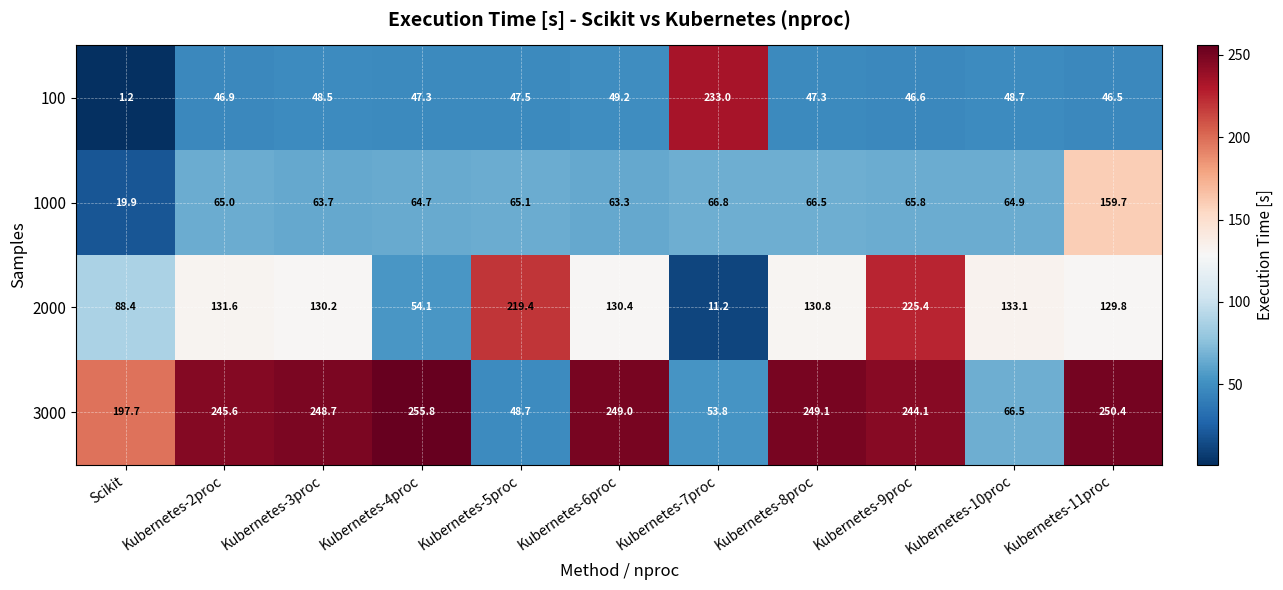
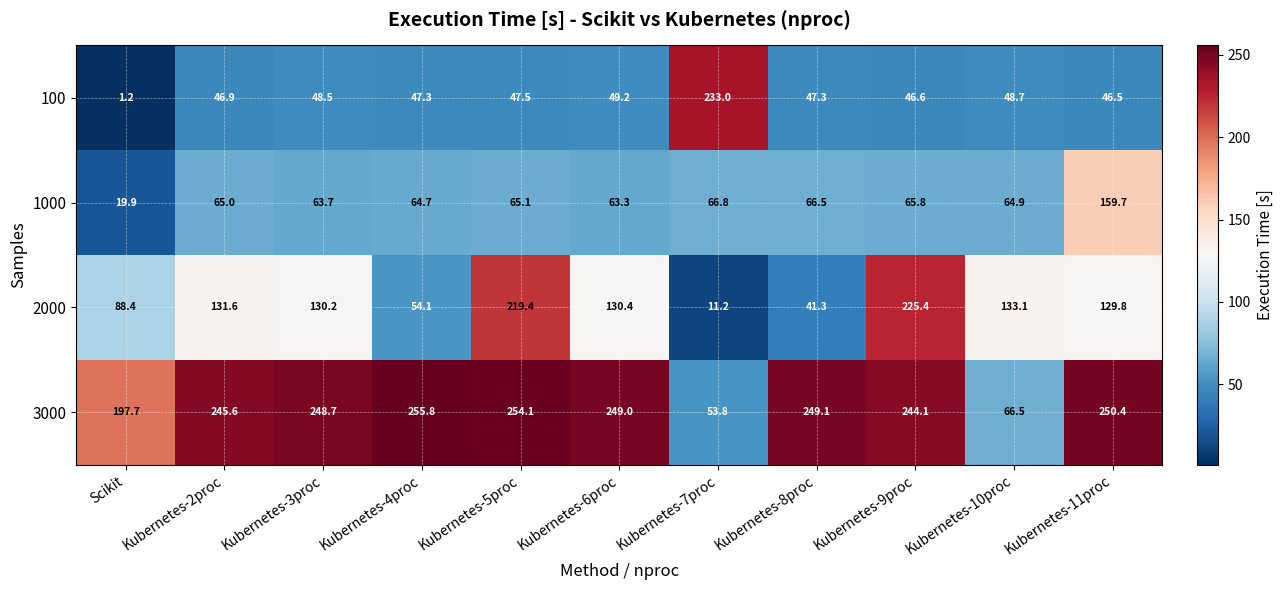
  {
    "100": {
      "Scikit": 1.2,
      "Kubernetes-2proc": 46.9,
      "Kubernetes-3proc": 48.5,
      "Kubernetes-4proc": 47.3,
      "Kubernetes-5proc": 47.5,
      "Kubernetes-6proc": 49.2,
      "Kubernetes-7proc": 233.0,
      "Kubernetes-8proc": 47.3,
      "Kubernetes-9proc": 46.6,
      "Kubernetes-10proc": 48.7,
      "Kubernetes-11proc": 46.5
    },
    "1000": {
      "Scikit": 19.9,
      "Kubernetes-2proc": 65.0,
      "Kubernetes-3proc": 63.7,
      "Kubernetes-4proc": 64.7,
      "Kubernetes-5proc": 65.1,
      "Kubernetes-6proc": 63.3,
      "Kubernetes-7proc": 66.8,
      "Kubernetes-8proc": 66.5,
      "Kubernetes-9proc": 65.8,
      "Kubernetes-10proc": 64.9,
      "Kubernetes-11proc": 159.7
    },
    "2000": {
      "Scikit": 88.4,
      "Kubernetes-2proc": 131.6,
      "Kubernetes-3proc": 130.2,
      "Kubernetes-4proc": 54.1,
      "Kubernetes-5proc": 219.4,
      "Kubernetes-6proc": 130.4,
      "Kubernetes-7proc": 11.2,
-     "Kubernetes-8proc": 130.8,
+     "Kubernetes-8proc": 41.3,
      "Kubernetes-9proc": 225.4,
      "Kubernetes-10proc": 133.1,
      "Kubernetes-11proc": 129.8
    },
    "3000": {
      "Scikit": 197.7,
      "Kubernetes-2proc": 245.6,
      "Kubernetes-3proc": 248.7,
      "Kubernetes-4proc": 255.8,
-     "Kubernetes-5proc": 48.7,
+     "Kubernetes-5proc": 254.1,
      "Kubernetes-6proc": 249.0,
      "Kubernetes-7proc": 53.8,
      "Kubernetes-8proc": 249.1,
      "Kubernetes-9proc": 244.1,
      "Kubernetes-10proc": 66.5,
      "Kubernetes-11proc": 250.4
    }
  }
